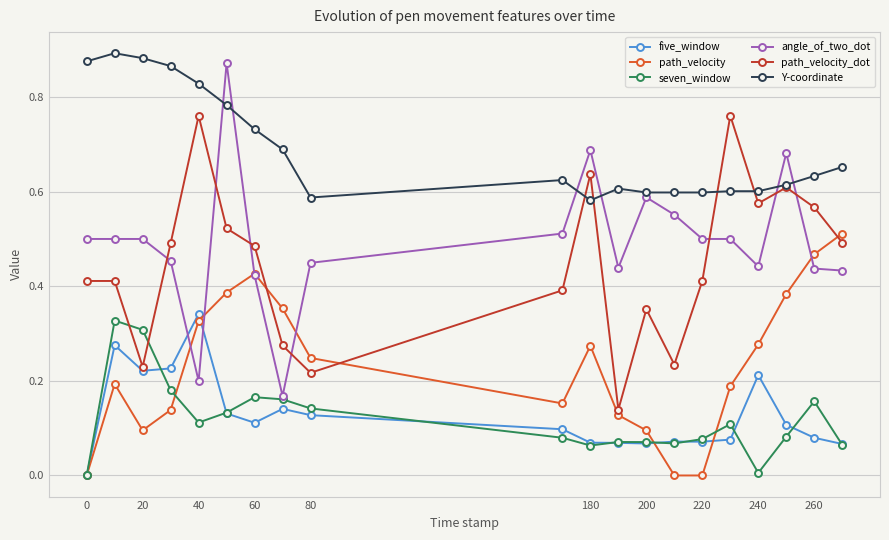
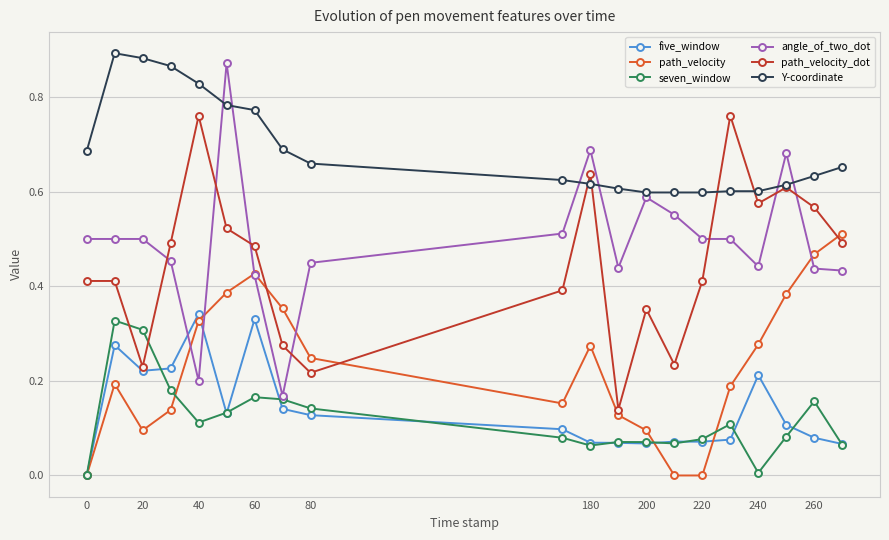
  {
    "five_window": {
      "20": 0.22,
      "40": 0.34,
-     "60": 0.11,
+     "60": 0.33,
      "80": 0.13,
      "180": 0.07,
      "220": 0.07,
      "240": 0.21,
      "260": 0.08
    },
    "seven_window": {
      "20": 0.31,
      "40": 0.11,
      "60": 0.17,
      "80": 0.14,
      "180": 0.06,
      "220": 0.08,
      "240": 0.01,
      "260": 0.16
    },
    "angle_of_two_dot": {
      "0": 0.50,
      "20": 0.50,
      "40": 0.20,
      "80": 0.45,
      "180": 0.69,
      "200": 0.59,
      "220": 0.50,
      "240": 0.44,
      "260": 0.44
    },
    "Y-coordinate": {
-     "0": 0.88,
+     "0": 0.69,
      "20": 0.88,
      "40": 0.83,
-     "60": 0.73,
-     "80": 0.59,
-     "180": 0.58,
+     "60": 0.77,
+     "80": 0.66,
+     "180": 0.62,
      "200": 0.60,
      "220": 0.60,
      "240": 0.60,
      "260": 0.63
    }
  }
